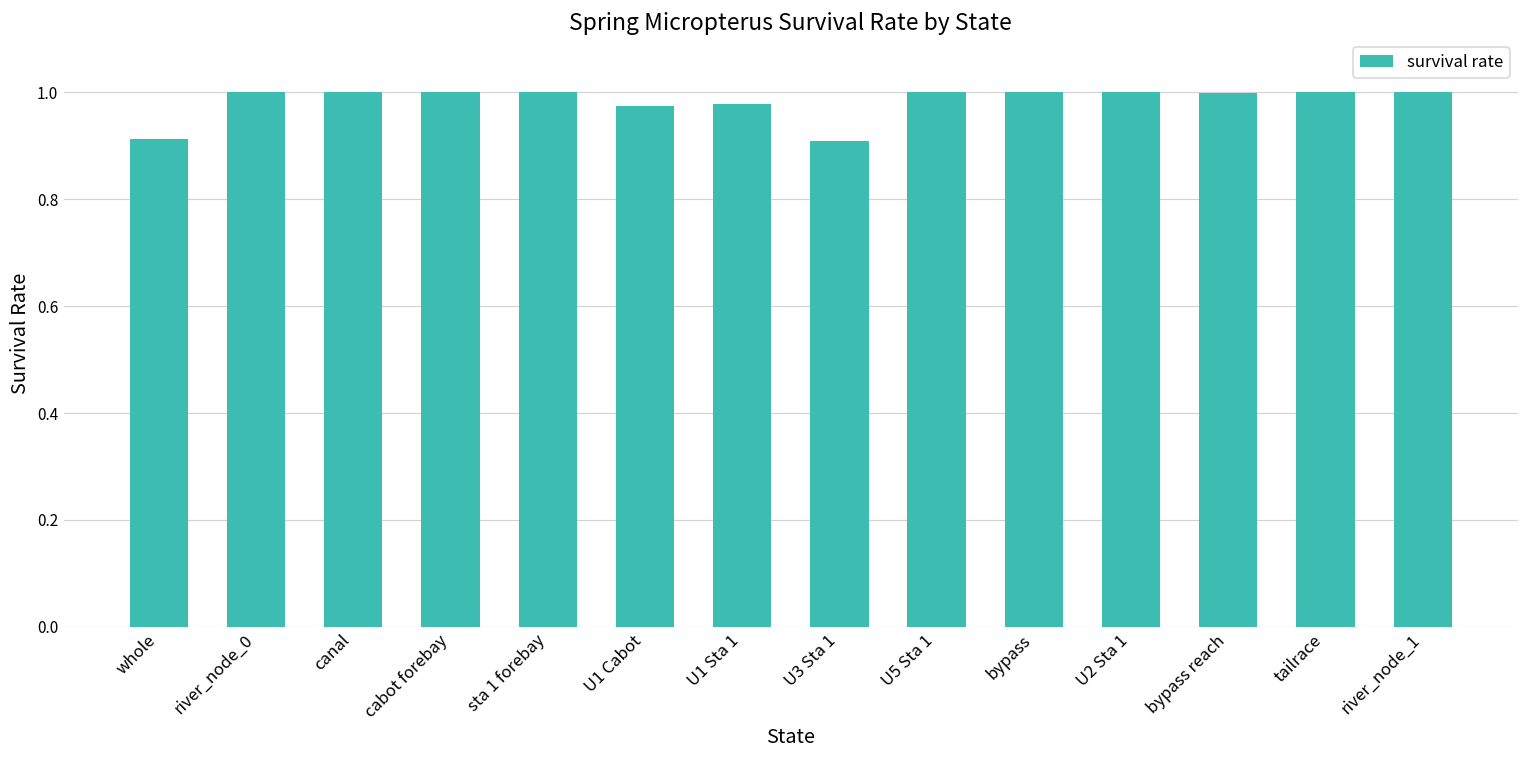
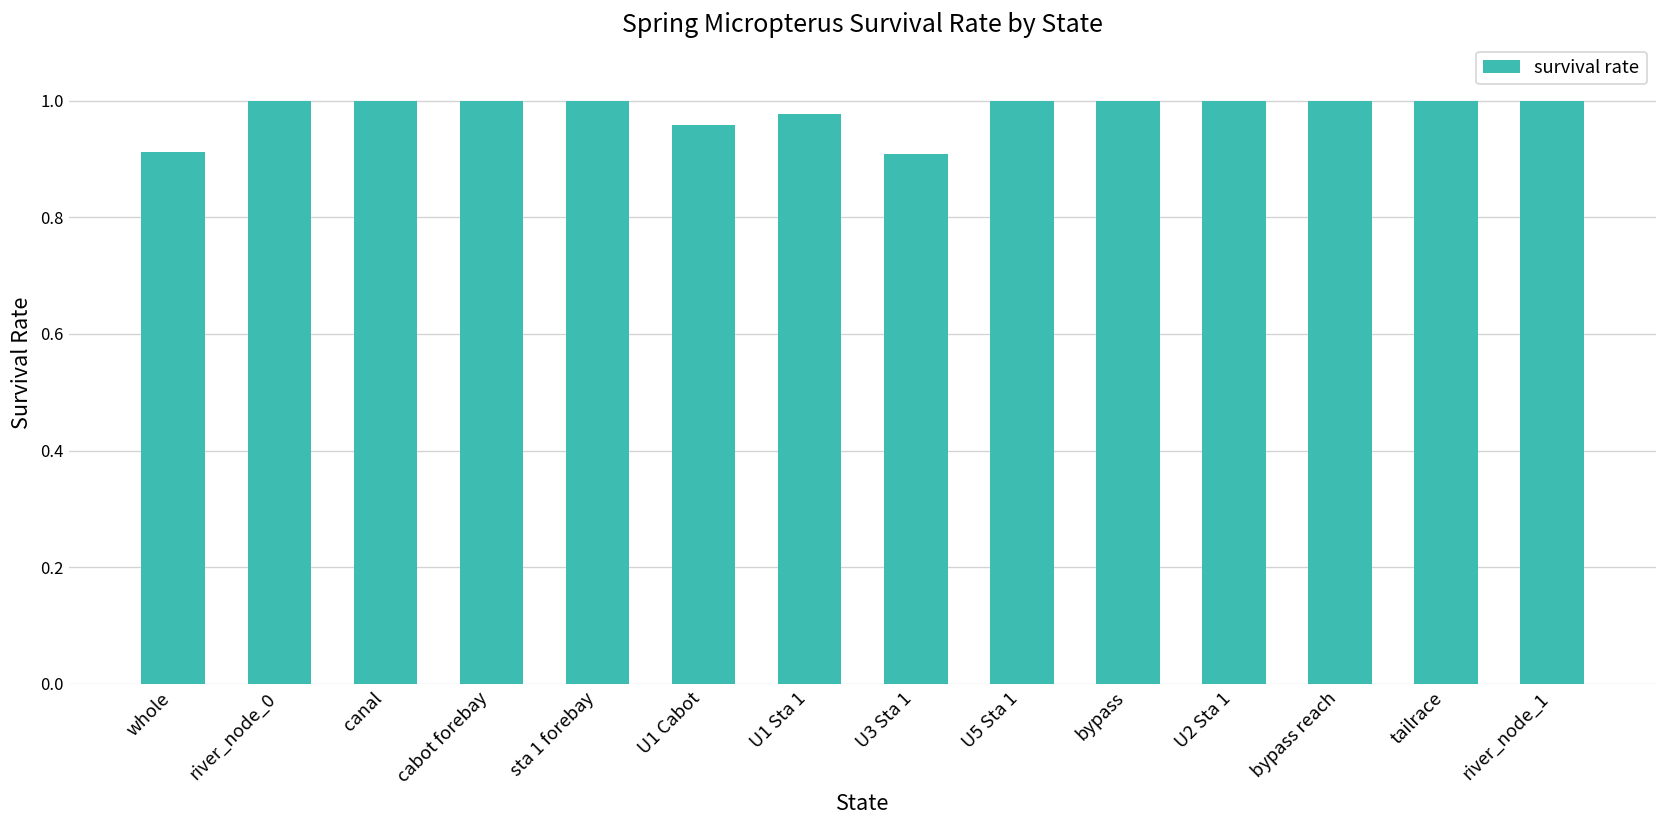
  {
    "whole": 0.91,
    "river_node_0": 1.00,
    "canal": 1.00,
    "cabot forebay": 1.00,
    "sta 1 forebay": 1.00,
-   "U1 Cabot": 0.98,
+   "U1 Cabot": 0.96,
    "U1 Sta 1": 0.98,
    "U3 Sta 1": 0.91,
    "U5 Sta 1": 1.00,
    "bypass": 1.00,
    "U2 Sta 1": 1.00,
    "bypass reach": 1.00,
    "tailrace": 1.00,
    "river_node_1": 1.00
  }
